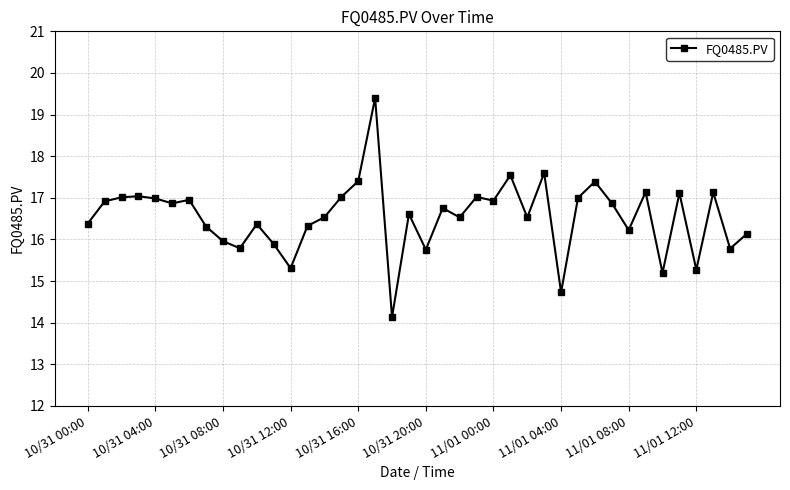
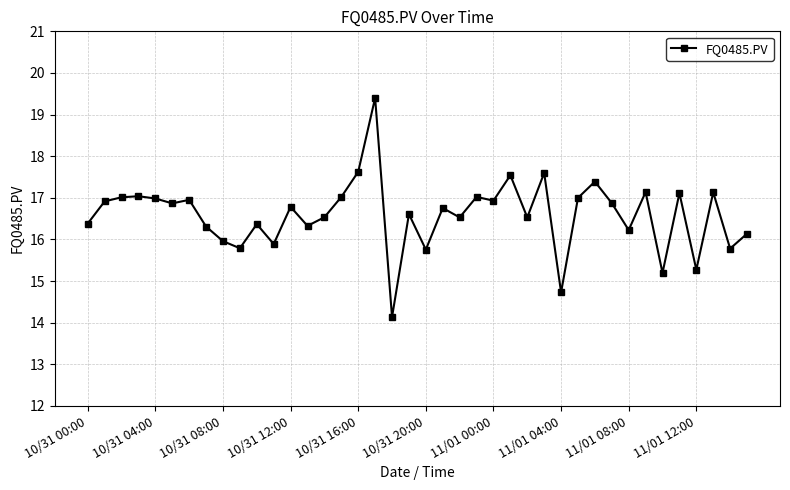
  {
    "10/31 00:00": 16.4,
    "10/31 04:00": 17.0,
    "10/31 08:00": 16.0,
-   "10/31 12:00": 15.3,
-   "10/31 16:00": 17.4,
+   "10/31 12:00": 16.8,
+   "10/31 16:00": 17.6,
    "10/31 20:00": 15.8,
    "11/01 00:00": 16.9,
    "11/01 04:00": 14.7,
    "11/01 08:00": 16.2,
    "11/01 12:00": 15.3
  }
